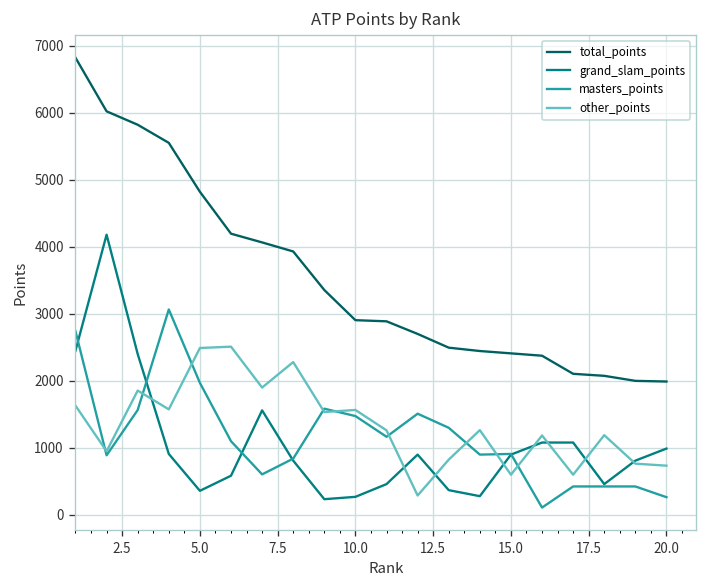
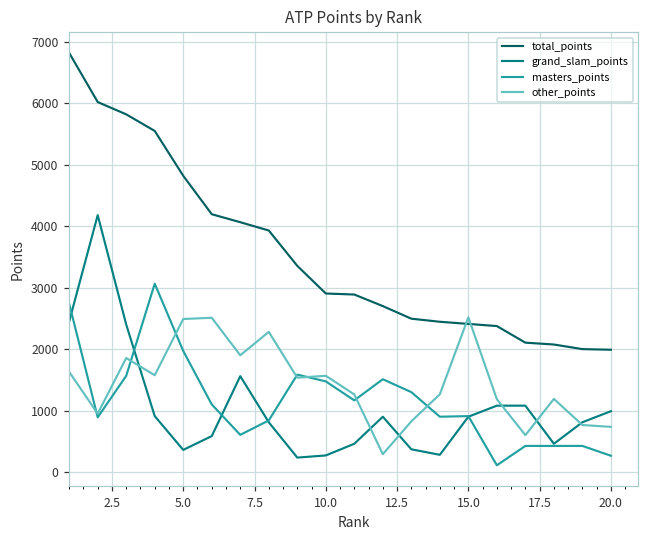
  {
    "other_points": {
      "5.0": 2500,
      "10.0": 1600,
-     "15.0": 600,
+     "15.0": 2500,
      "20.0": 700
    }
  }
